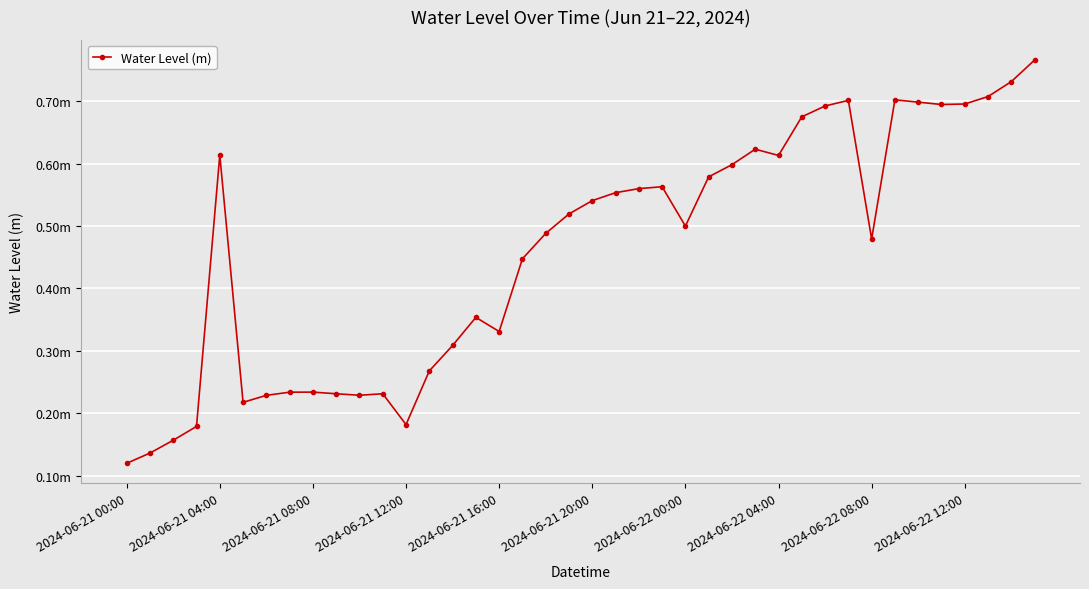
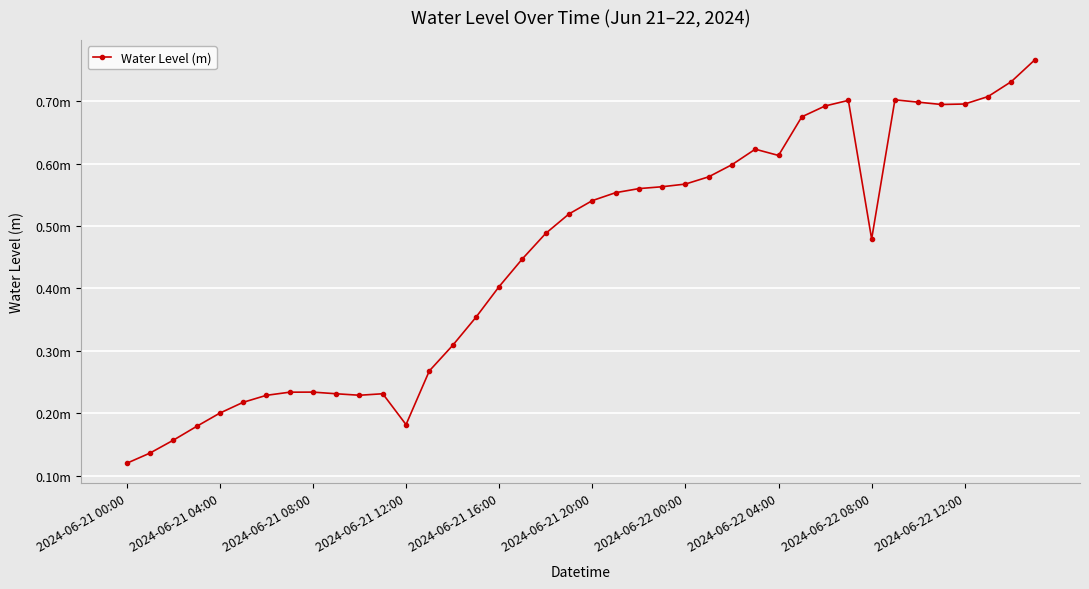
  {
    "2024-06-21 00:00": "0.12m",
-   "2024-06-21 04:00": "0.61m",
+   "2024-06-21 04:00": "0.20m",
    "2024-06-21 08:00": "0.23m",
    "2024-06-21 12:00": "0.18m",
-   "2024-06-21 16:00": "0.33m",
+   "2024-06-21 16:00": "0.40m",
    "2024-06-21 20:00": "0.54m",
-   "2024-06-22 00:00": "0.50m",
+   "2024-06-22 00:00": "0.57m",
    "2024-06-22 04:00": "0.61m",
    "2024-06-22 08:00": "0.48m",
    "2024-06-22 12:00": "0.70m"
  }
